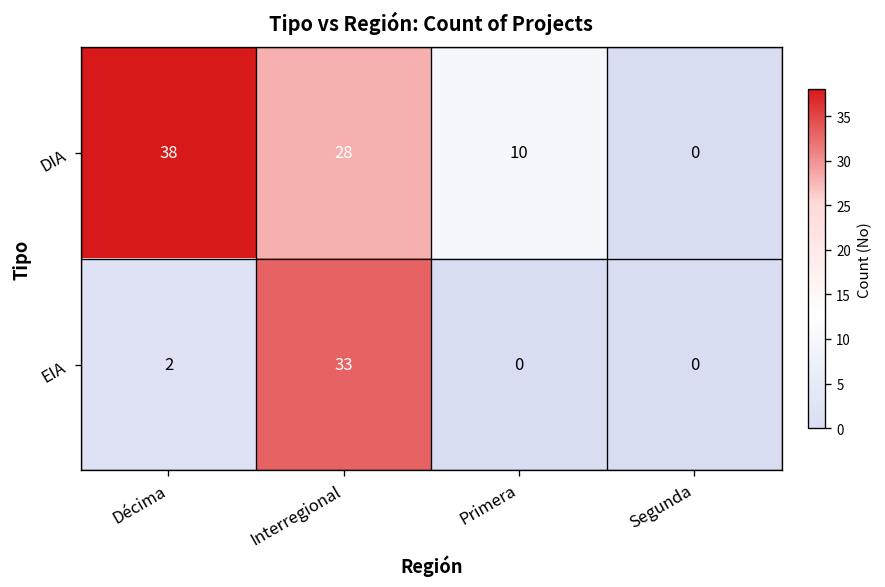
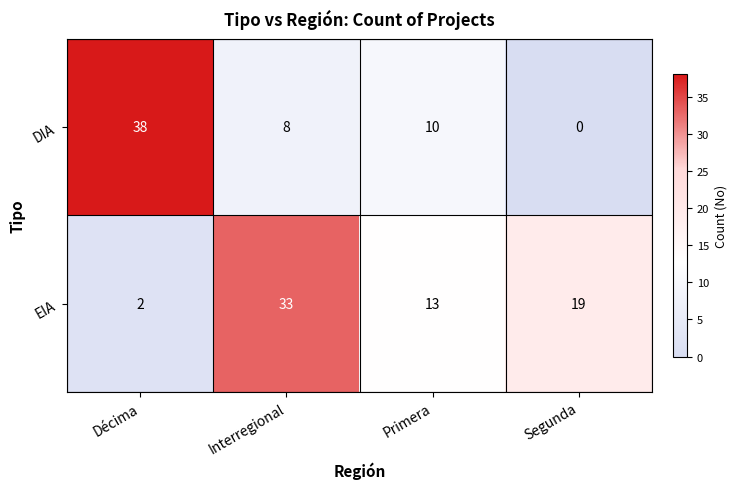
  {
    "DIA": {
      "Décima": 38,
-     "Interregional": 28,
+     "Interregional": 8,
      "Primera": 10,
      "Segunda": 0
    },
    "EIA": {
      "Décima": 2,
      "Interregional": 33,
-     "Primera": 0,
-     "Segunda": 0
+     "Primera": 13,
+     "Segunda": 19
    }
  }
